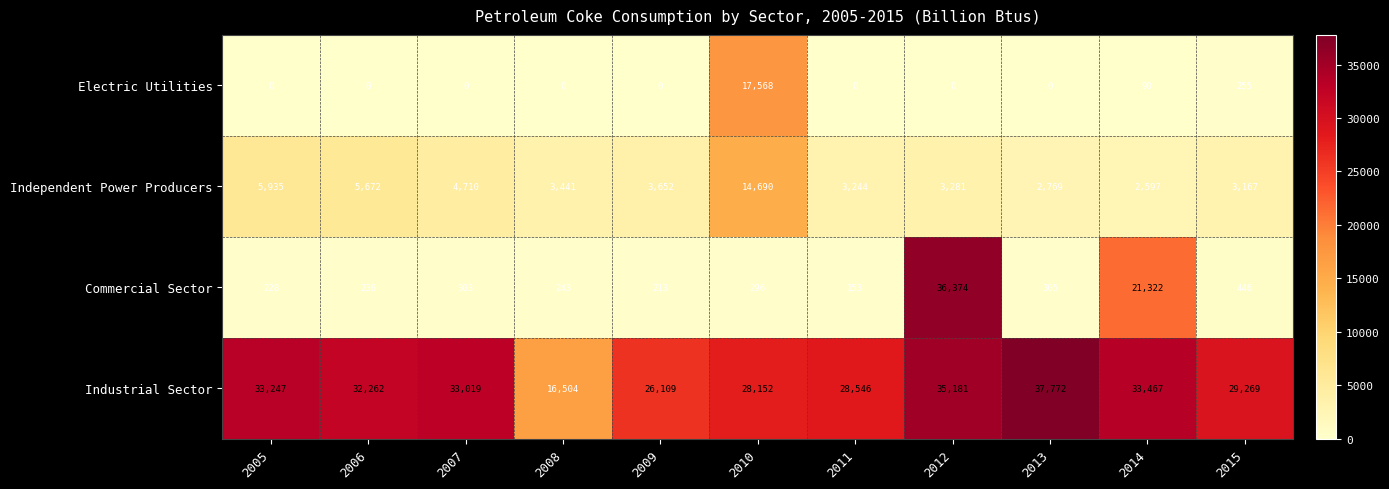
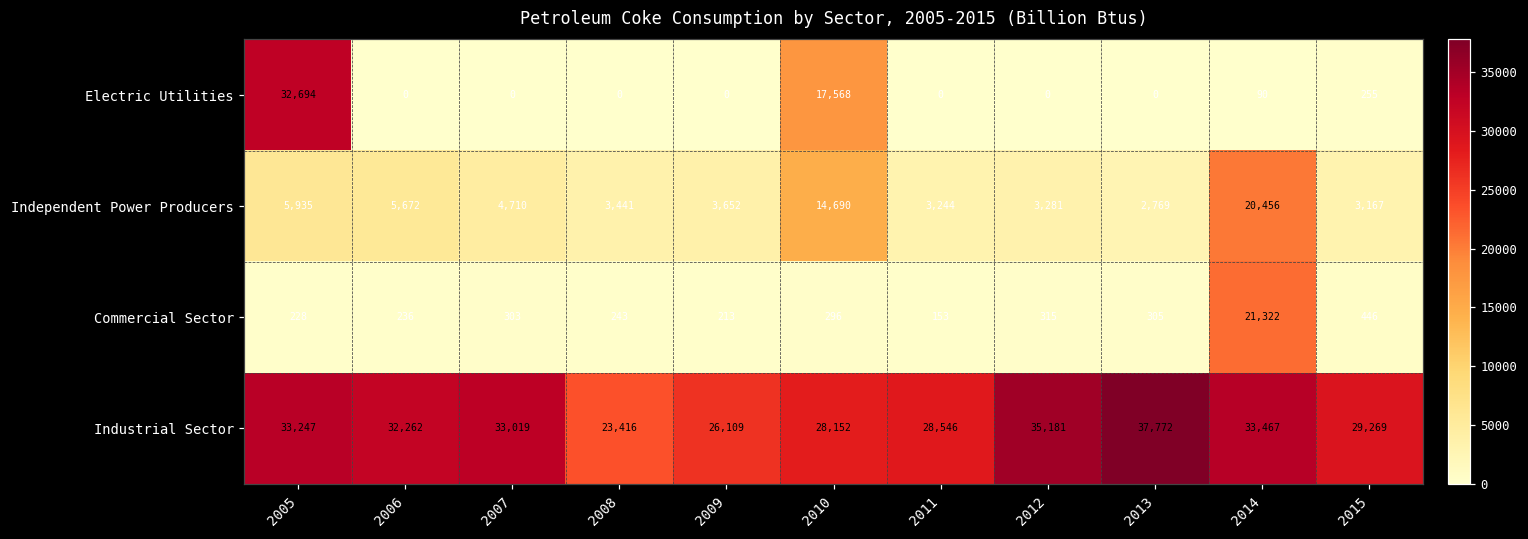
  {
    "Electric Utilities": {
-     "2005": "0",
+     "2005": "32,694",
      "2006": "0",
      "2007": "0",
      "2008": "0",
      "2009": "0",
      "2010": "17,568",
      "2011": "0",
      "2012": "0",
      "2013": "0",
      "2014": "90",
      "2015": "255"
    },
    "Independent Power Producers": {
      "2005": "5,935",
      "2006": "5,672",
      "2007": "4,710",
      "2008": "3,441",
      "2009": "3,652",
      "2010": "14,690",
      "2011": "3,244",
      "2012": "3,281",
      "2013": "2,769",
-     "2014": "2,597",
+     "2014": "20,456",
      "2015": "3,167"
    },
    "Commercial Sector": {
      "2005": "228",
      "2006": "236",
      "2007": "303",
      "2008": "243",
      "2009": "213",
      "2010": "296",
      "2011": "153",
-     "2012": "36,374",
+     "2012": "315",
      "2013": "305",
      "2014": "21,322",
      "2015": "446"
    },
    "Industrial Sector": {
      "2005": "33,247",
      "2006": "32,262",
      "2007": "33,019",
-     "2008": "16,504",
+     "2008": "23,416",
      "2009": "26,109",
      "2010": "28,152",
      "2011": "28,546",
      "2012": "35,181",
      "2013": "37,772",
      "2014": "33,467",
      "2015": "29,269"
    }
  }
